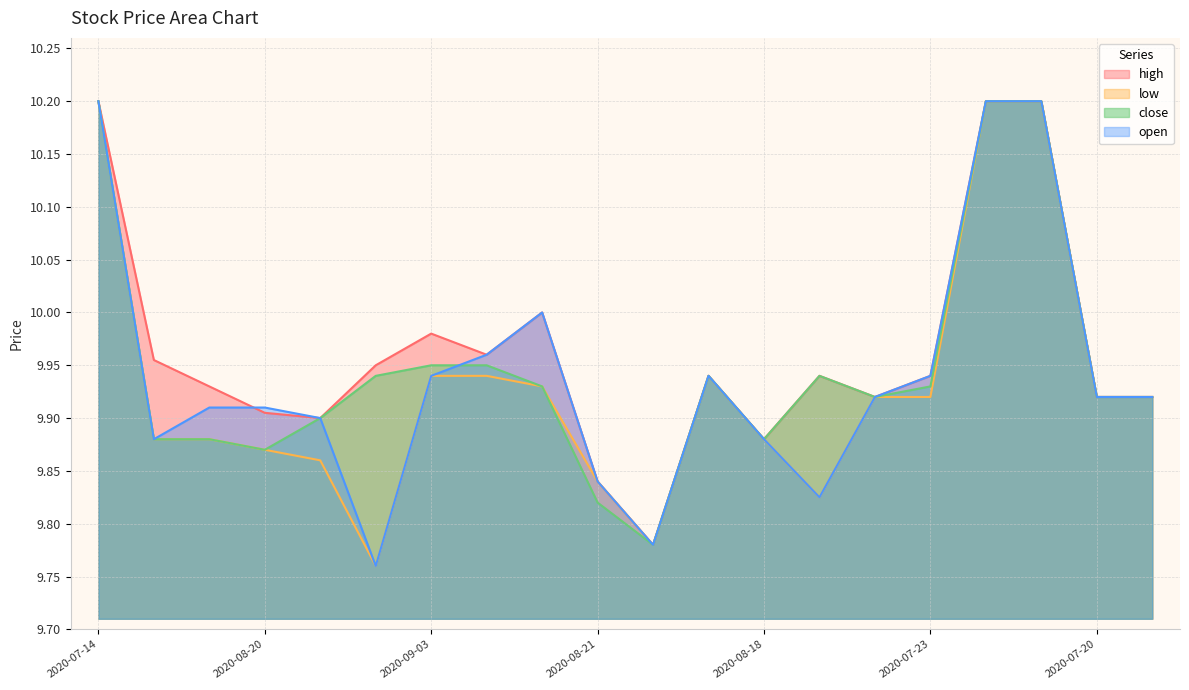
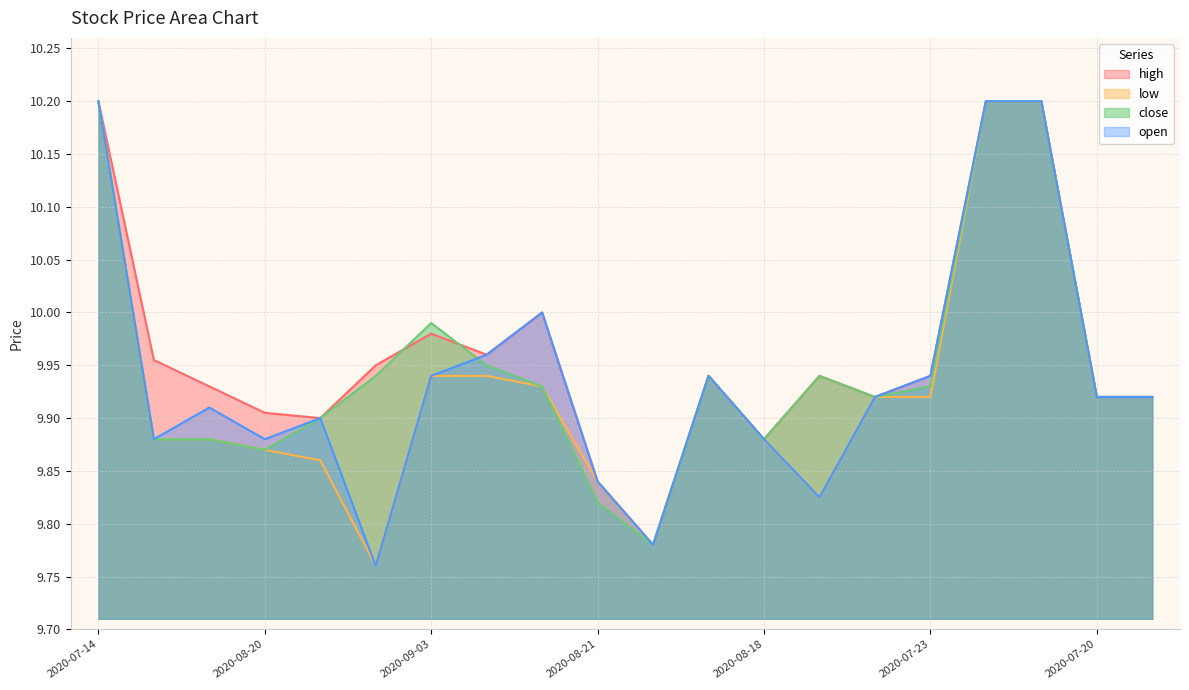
  {
    "close": {
-     "2020-09-03": 9.95,
+     "2020-09-03": 9.99,
      "2020-08-21": 9.82,
      "2020-07-23": 9.93
    },
    "open": {
-     "2020-08-20": 9.91
+     "2020-08-20": 9.88
    }
  }
